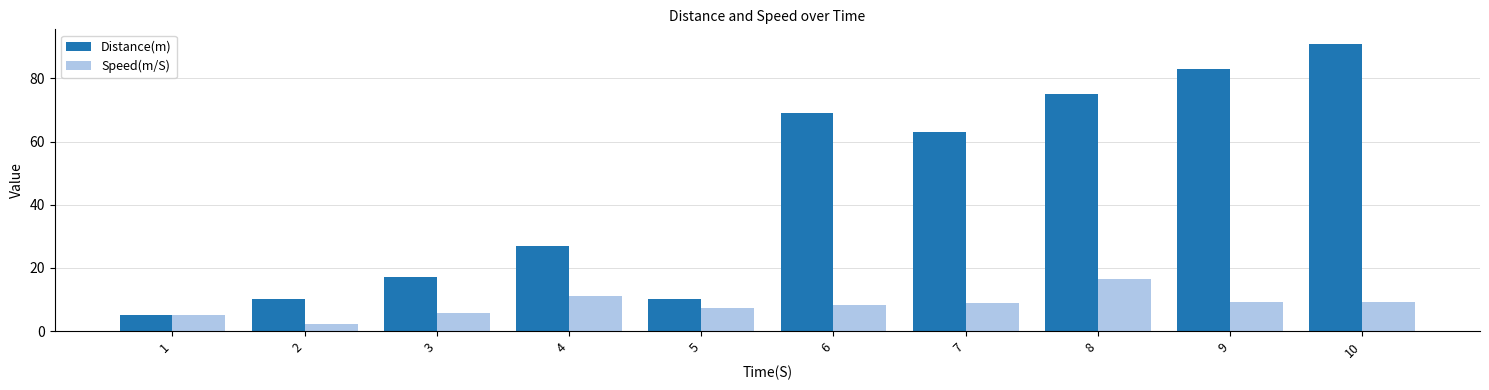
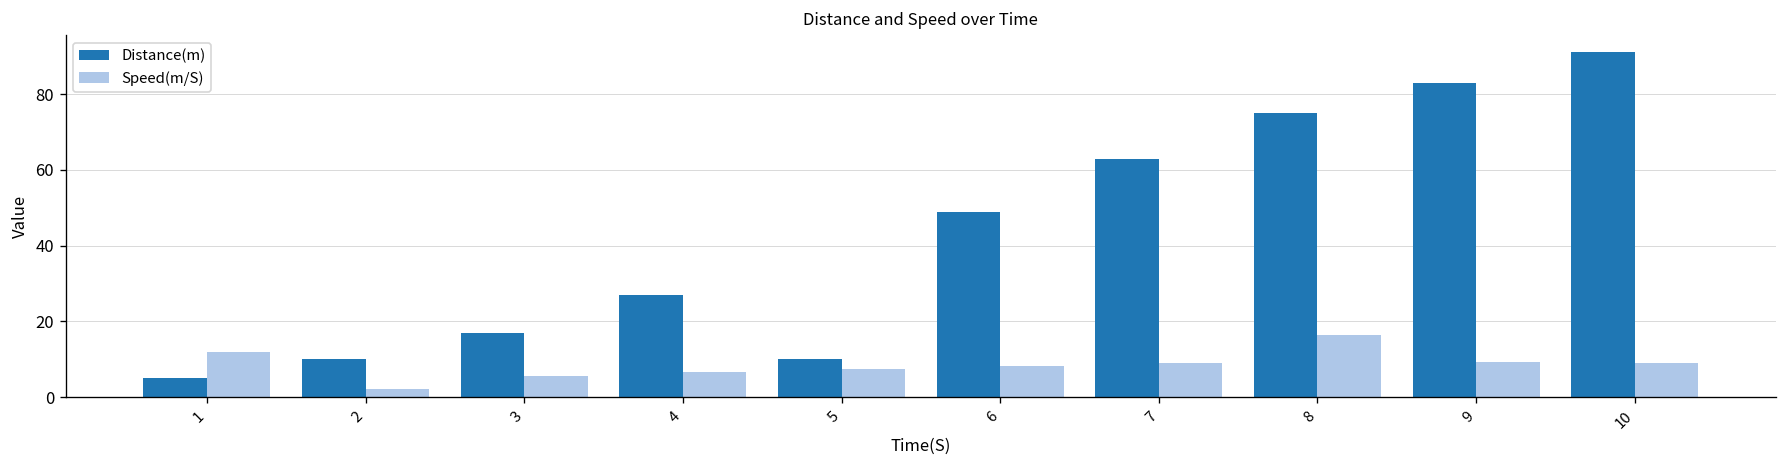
  {
    "Distance(m)": {
      "1": 5,
      "2": 10,
      "3": 17,
      "4": 27,
      "5": 10,
-     "6": 69,
+     "6": 49,
      "7": 63,
      "8": 75,
      "9": 83,
      "10": 91
    },
    "Speed(m/S)": {
-     "1": 5,
+     "1": 12,
      "2": 2,
      "3": 6,
-     "4": 11,
+     "4": 7,
      "5": 7,
      "6": 8,
      "7": 9,
      "8": 16,
      "9": 9,
      "10": 9
    }
  }
